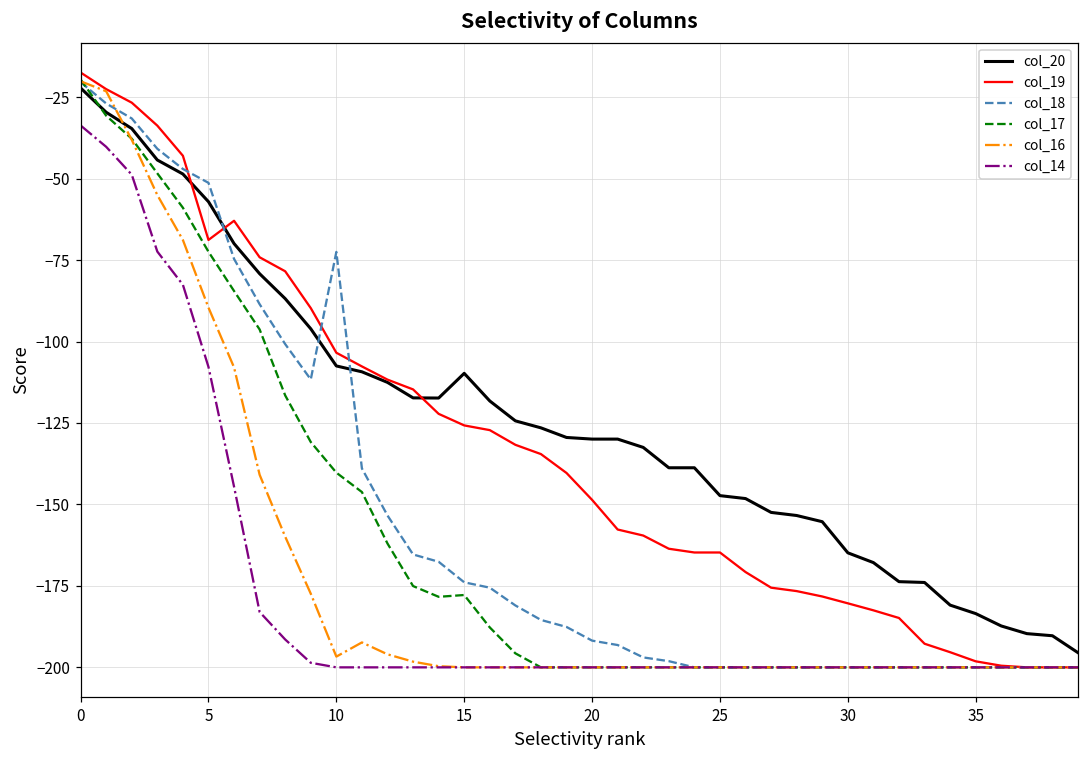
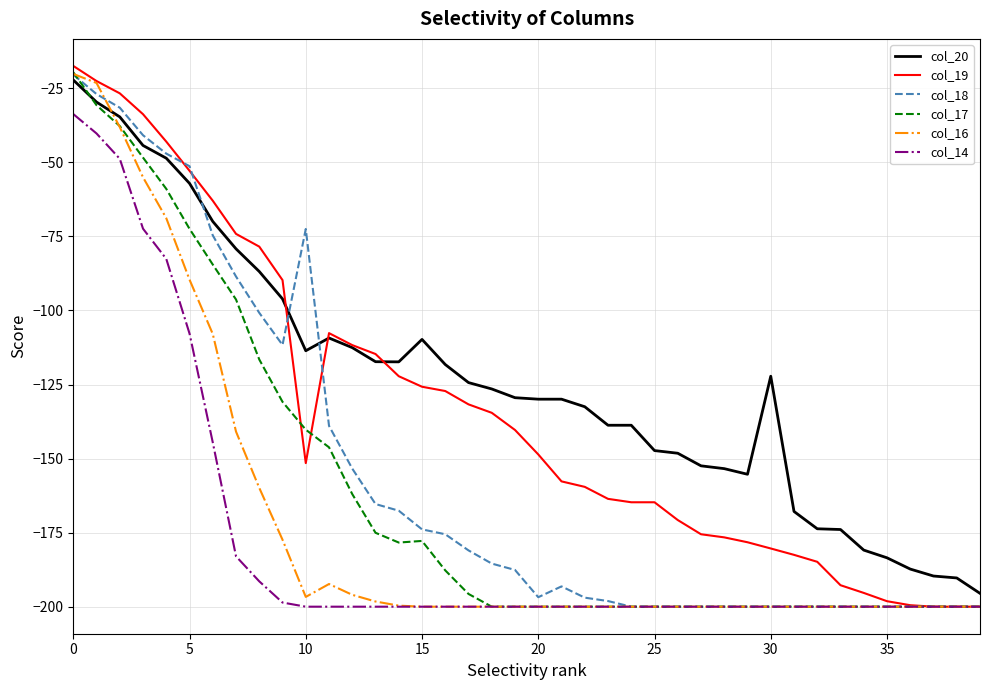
  {
    "col_20": {
      "0": -22,
      "5": -57,
-     "10": -108,
+     "10": -114,
      "15": -110,
      "20": -130,
      "25": -147,
-     "30": -165,
+     "30": -122,
      "35": -184
    },
    "col_19": {
      "0": -17,
-     "5": -69,
-     "10": -103,
+     "5": -53,
+     "10": -152,
      "15": -126,
      "20": -149,
      "25": -165,
      "30": -180,
      "35": -198
    },
    "col_18": {
      "5": -51,
      "10": -73,
      "15": -174,
-     "20": -192
+     "20": -197
    },
    "col_17": {
      "5": -72,
      "10": -140,
      "15": -178
    },
    "col_16": {
      "5": -90,
      "10": -197
    },
    "col_14": {
      "0": -34,
      "5": -108,
      "10": -200
    }
  }
